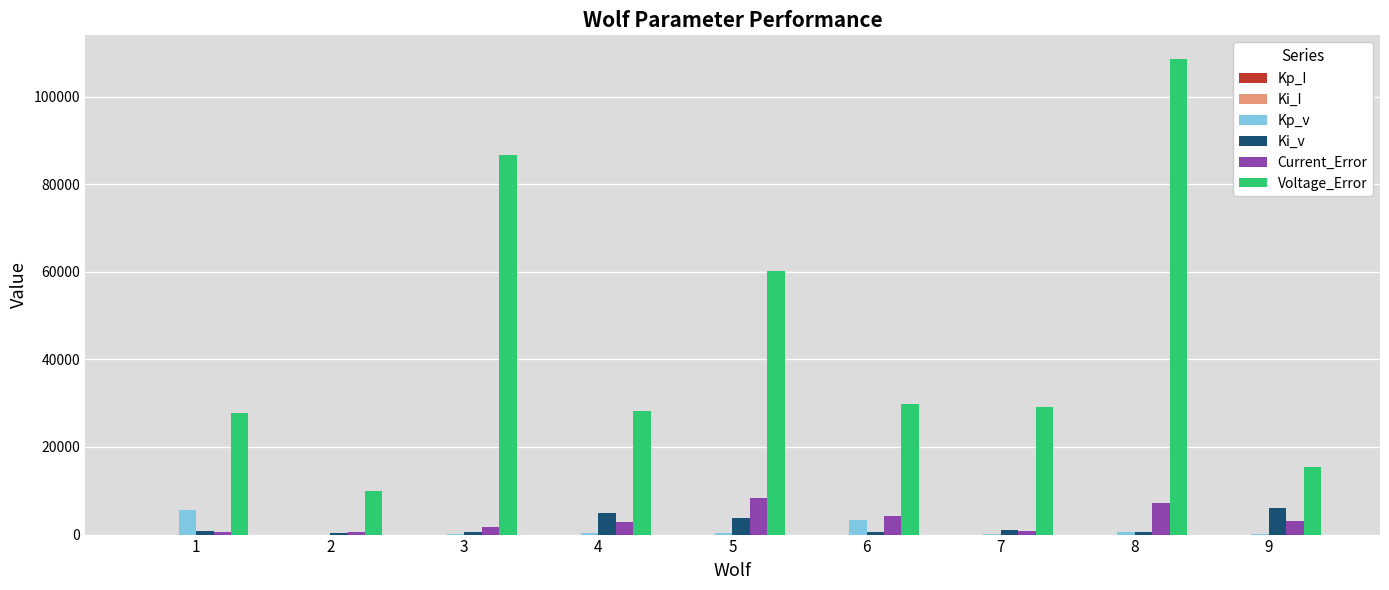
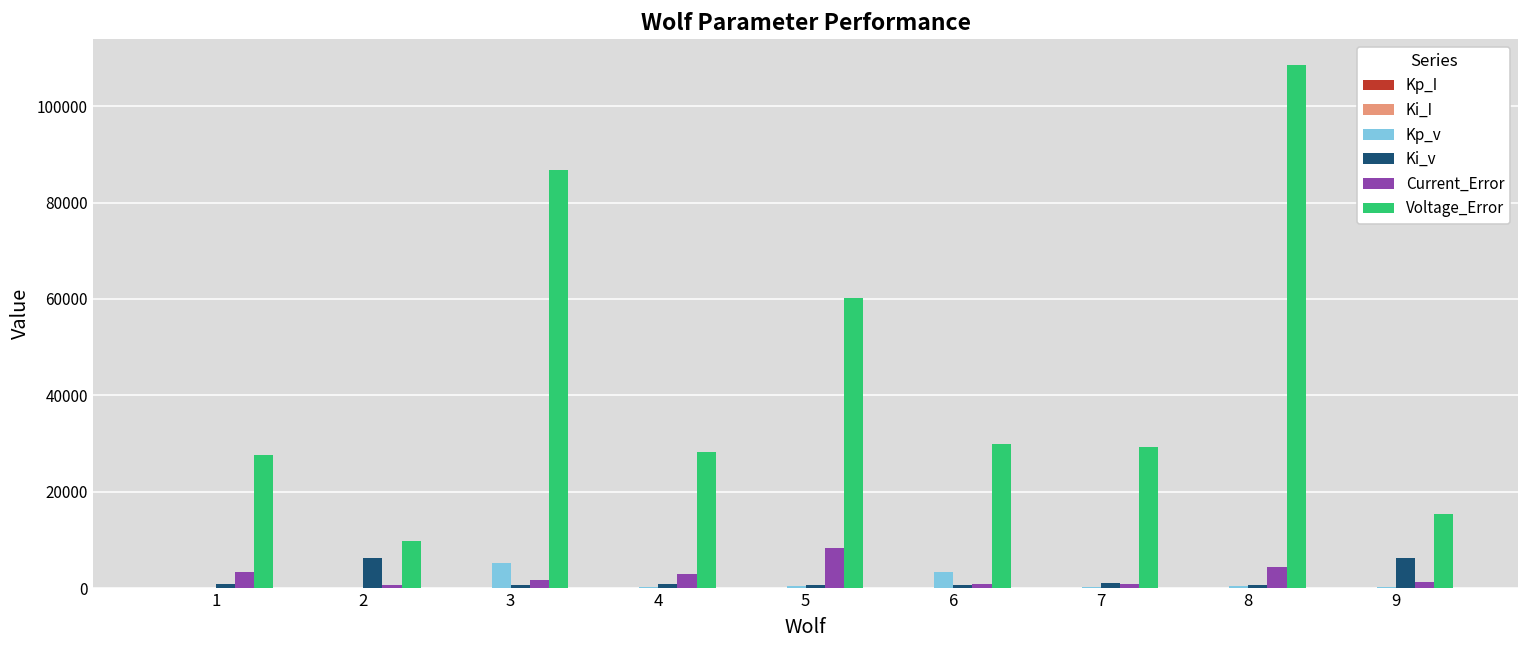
  {
    "Kp_v": {
-     "1": 6000,
-     "3": 0,
+     "1": 0,
+     "3": 5000,
      "6": 3000
    },
    "Ki_v": {
      "1": 1000,
-     "2": 0,
-     "4": 5000,
-     "5": 4000,
+     "2": 6000,
+     "4": 1000,
+     "5": 1000,
      "6": 1000,
      "7": 1000,
      "8": 1000,
      "9": 6000
    },
    "Current_Error": {
-     "1": 1000,
+     "1": 3000,
      "2": 1000,
      "3": 2000,
      "4": 3000,
      "5": 8000,
-     "6": 4000,
+     "6": 1000,
      "7": 1000,
-     "8": 7000,
-     "9": 3000
+     "8": 4000,
+     "9": 1000
    },
    "Voltage_Error": {
      "1": 28000,
      "2": 10000,
      "3": 87000,
      "4": 28000,
      "5": 60000,
      "6": 30000,
      "7": 29000,
      "8": 109000,
      "9": 15000
    }
  }
